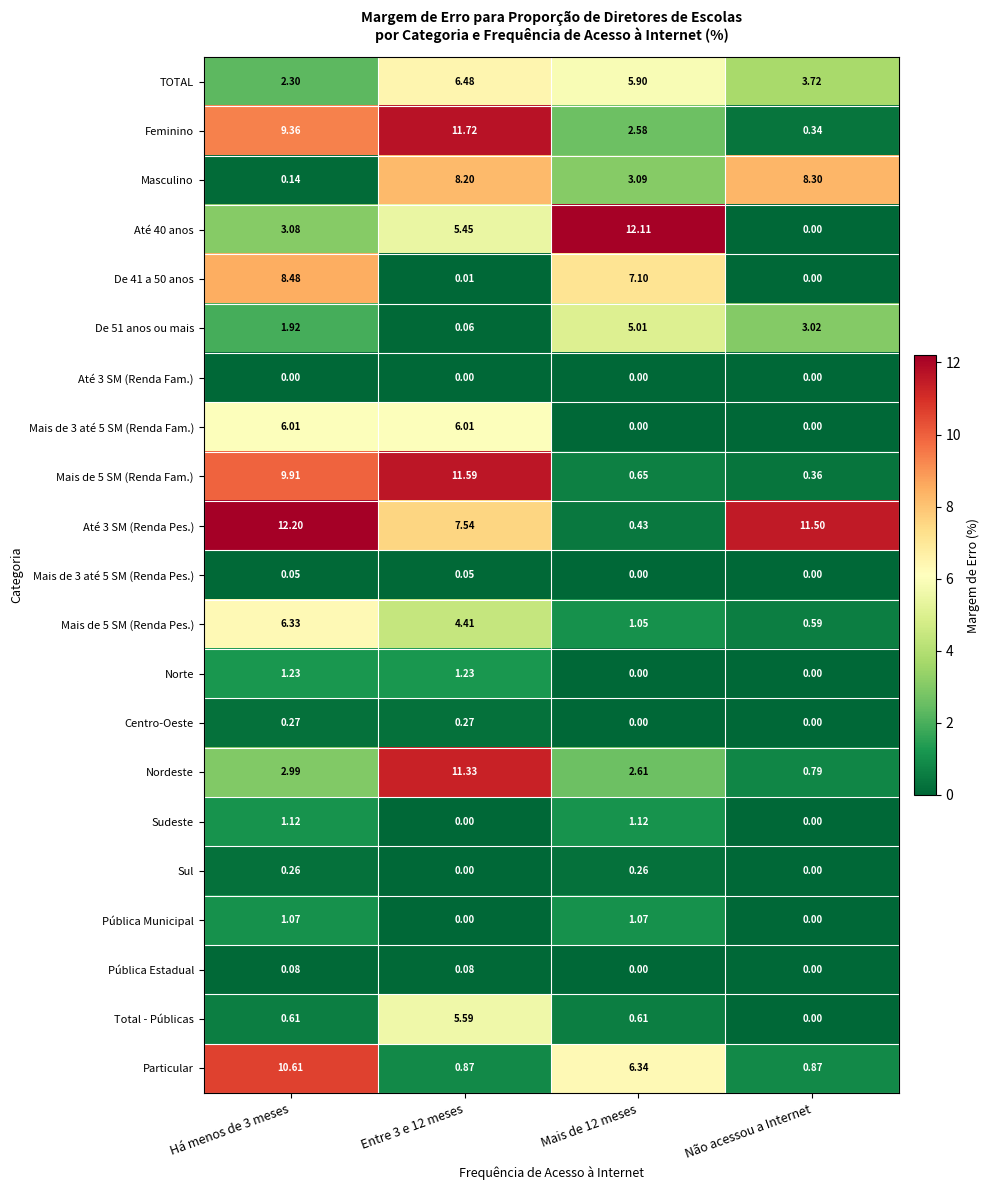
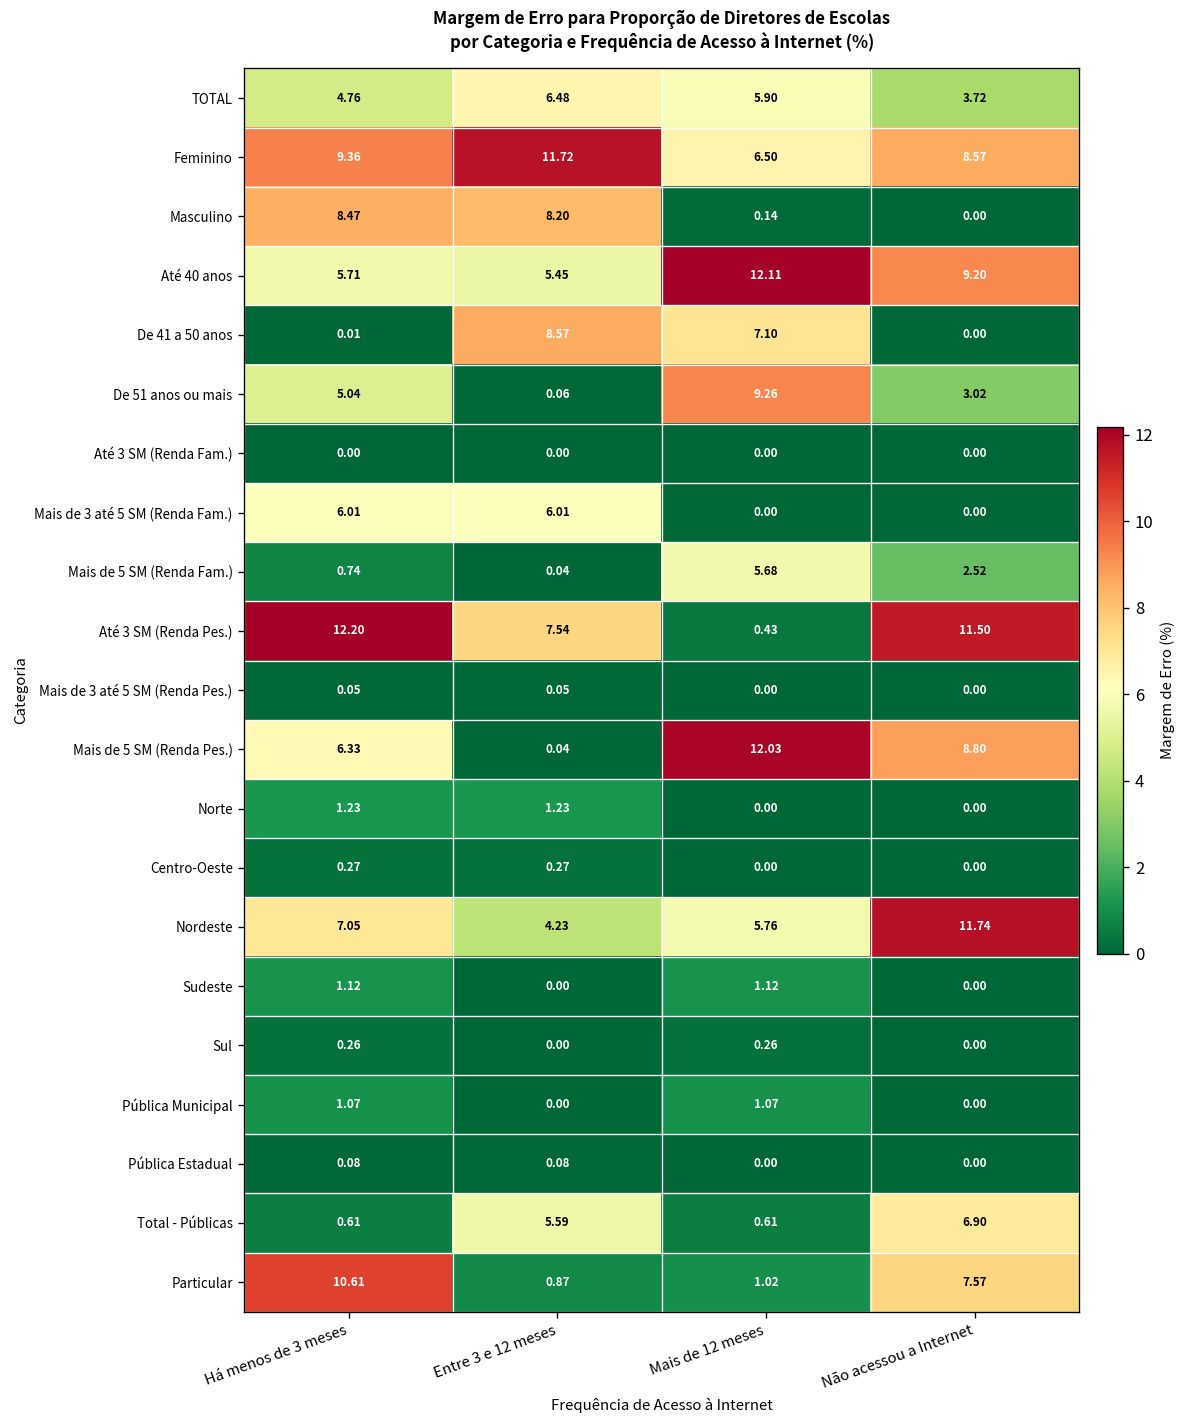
  {
    "TOTAL": {
-     "Há menos de 3 meses": 2.30,
+     "Há menos de 3 meses": 4.76,
      "Entre 3 e 12 meses": 6.48,
      "Mais de 12 meses": 5.90,
      "Não acessou a Internet": 3.72
    },
    "Feminino": {
      "Há menos de 3 meses": 9.36,
      "Entre 3 e 12 meses": 11.72,
-     "Mais de 12 meses": 2.58,
-     "Não acessou a Internet": 0.34
+     "Mais de 12 meses": 6.50,
+     "Não acessou a Internet": 8.57
    },
    "Masculino": {
-     "Há menos de 3 meses": 0.14,
+     "Há menos de 3 meses": 8.47,
      "Entre 3 e 12 meses": 8.20,
-     "Mais de 12 meses": 3.09,
-     "Não acessou a Internet": 8.30
+     "Mais de 12 meses": 0.14,
+     "Não acessou a Internet": 0.00
    },
    "Até 40 anos": {
-     "Há menos de 3 meses": 3.08,
+     "Há menos de 3 meses": 5.71,
      "Entre 3 e 12 meses": 5.45,
      "Mais de 12 meses": 12.11,
-     "Não acessou a Internet": 0.00
+     "Não acessou a Internet": 9.20
    },
    "De 41 a 50 anos": {
-     "Há menos de 3 meses": 8.48,
-     "Entre 3 e 12 meses": 0.01,
+     "Há menos de 3 meses": 0.01,
+     "Entre 3 e 12 meses": 8.57,
      "Mais de 12 meses": 7.10,
      "Não acessou a Internet": 0.00
    },
    "De 51 anos ou mais": {
-     "Há menos de 3 meses": 1.92,
+     "Há menos de 3 meses": 5.04,
      "Entre 3 e 12 meses": 0.06,
-     "Mais de 12 meses": 5.01,
+     "Mais de 12 meses": 9.26,
      "Não acessou a Internet": 3.02
    },
    "Até 3 SM (Renda Fam.)": {
      "Há menos de 3 meses": 0.00,
      "Entre 3 e 12 meses": 0.00,
      "Mais de 12 meses": 0.00,
      "Não acessou a Internet": 0.00
    },
    "Mais de 3 até 5 SM (Renda Fam.)": {
      "Há menos de 3 meses": 6.01,
      "Entre 3 e 12 meses": 6.01,
      "Mais de 12 meses": 0.00,
      "Não acessou a Internet": 0.00
    },
    "Mais de 5 SM (Renda Fam.)": {
-     "Há menos de 3 meses": 9.91,
-     "Entre 3 e 12 meses": 11.59,
-     "Mais de 12 meses": 0.65,
-     "Não acessou a Internet": 0.36
+     "Há menos de 3 meses": 0.74,
+     "Entre 3 e 12 meses": 0.04,
+     "Mais de 12 meses": 5.68,
+     "Não acessou a Internet": 2.52
    },
    "Até 3 SM (Renda Pes.)": {
      "Há menos de 3 meses": 12.20,
      "Entre 3 e 12 meses": 7.54,
      "Mais de 12 meses": 0.43,
      "Não acessou a Internet": 11.50
    },
    "Mais de 3 até 5 SM (Renda Pes.)": {
      "Há menos de 3 meses": 0.05,
      "Entre 3 e 12 meses": 0.05,
      "Mais de 12 meses": 0.00,
      "Não acessou a Internet": 0.00
    },
    "Mais de 5 SM (Renda Pes.)": {
      "Há menos de 3 meses": 6.33,
-     "Entre 3 e 12 meses": 4.41,
-     "Mais de 12 meses": 1.05,
-     "Não acessou a Internet": 0.59
+     "Entre 3 e 12 meses": 0.04,
+     "Mais de 12 meses": 12.03,
+     "Não acessou a Internet": 8.80
    },
    "Norte": {
      "Há menos de 3 meses": 1.23,
      "Entre 3 e 12 meses": 1.23,
      "Mais de 12 meses": 0.00,
      "Não acessou a Internet": 0.00
    },
    "Centro-Oeste": {
      "Há menos de 3 meses": 0.27,
      "Entre 3 e 12 meses": 0.27,
      "Mais de 12 meses": 0.00,
      "Não acessou a Internet": 0.00
    },
    "Nordeste": {
-     "Há menos de 3 meses": 2.99,
-     "Entre 3 e 12 meses": 11.33,
-     "Mais de 12 meses": 2.61,
-     "Não acessou a Internet": 0.79
+     "Há menos de 3 meses": 7.05,
+     "Entre 3 e 12 meses": 4.23,
+     "Mais de 12 meses": 5.76,
+     "Não acessou a Internet": 11.74
    },
    "Sudeste": {
      "Há menos de 3 meses": 1.12,
      "Entre 3 e 12 meses": 0.00,
      "Mais de 12 meses": 1.12,
      "Não acessou a Internet": 0.00
    },
    "Sul": {
      "Há menos de 3 meses": 0.26,
      "Entre 3 e 12 meses": 0.00,
      "Mais de 12 meses": 0.26,
      "Não acessou a Internet": 0.00
    },
    "Pública Municipal": {
      "Há menos de 3 meses": 1.07,
      "Entre 3 e 12 meses": 0.00,
      "Mais de 12 meses": 1.07,
      "Não acessou a Internet": 0.00
    },
    "Pública Estadual": {
      "Há menos de 3 meses": 0.08,
      "Entre 3 e 12 meses": 0.08,
      "Mais de 12 meses": 0.00,
      "Não acessou a Internet": 0.00
    },
    "Total - Públicas": {
      "Há menos de 3 meses": 0.61,
      "Entre 3 e 12 meses": 5.59,
      "Mais de 12 meses": 0.61,
-     "Não acessou a Internet": 0.00
+     "Não acessou a Internet": 6.90
    },
    "Particular": {
      "Há menos de 3 meses": 10.61,
      "Entre 3 e 12 meses": 0.87,
-     "Mais de 12 meses": 6.34,
-     "Não acessou a Internet": 0.87
+     "Mais de 12 meses": 1.02,
+     "Não acessou a Internet": 7.57
    }
  }
